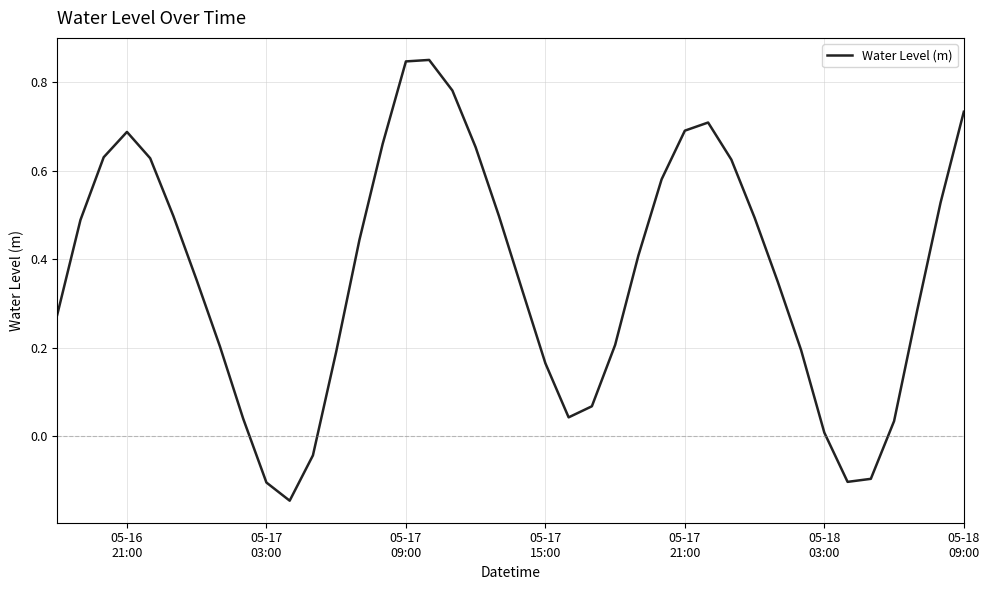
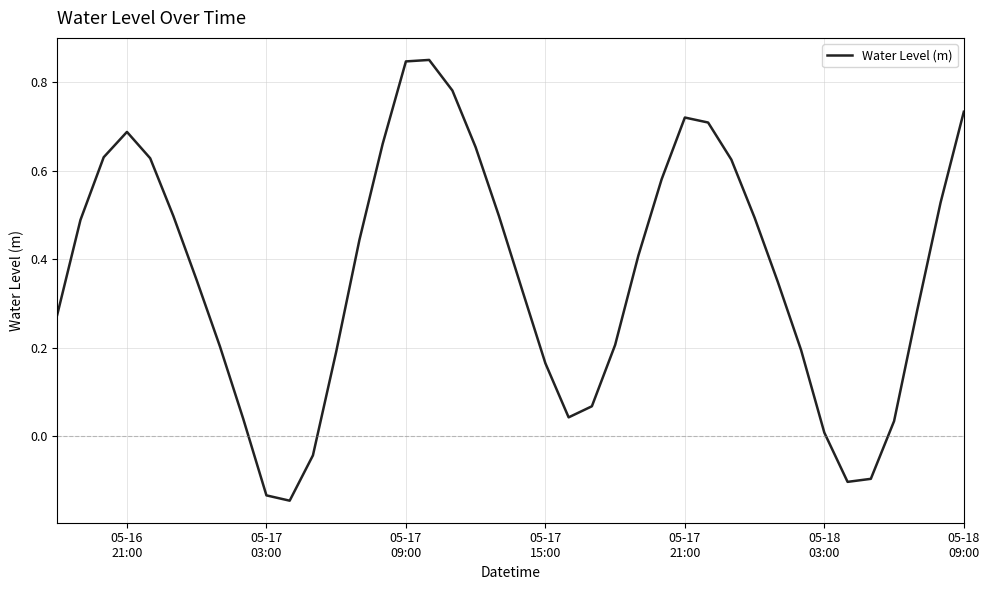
  {
    "05-16 21:00": 0.69,
-   "05-17 03:00": -0.10,
+   "05-17 03:00": -0.13,
    "05-17 09:00": 0.85,
    "05-17 15:00": 0.17,
-   "05-17 21:00": 0.69,
+   "05-17 21:00": 0.72,
    "05-18 03:00": 0.01,
    "05-18 09:00": 0.73
  }
